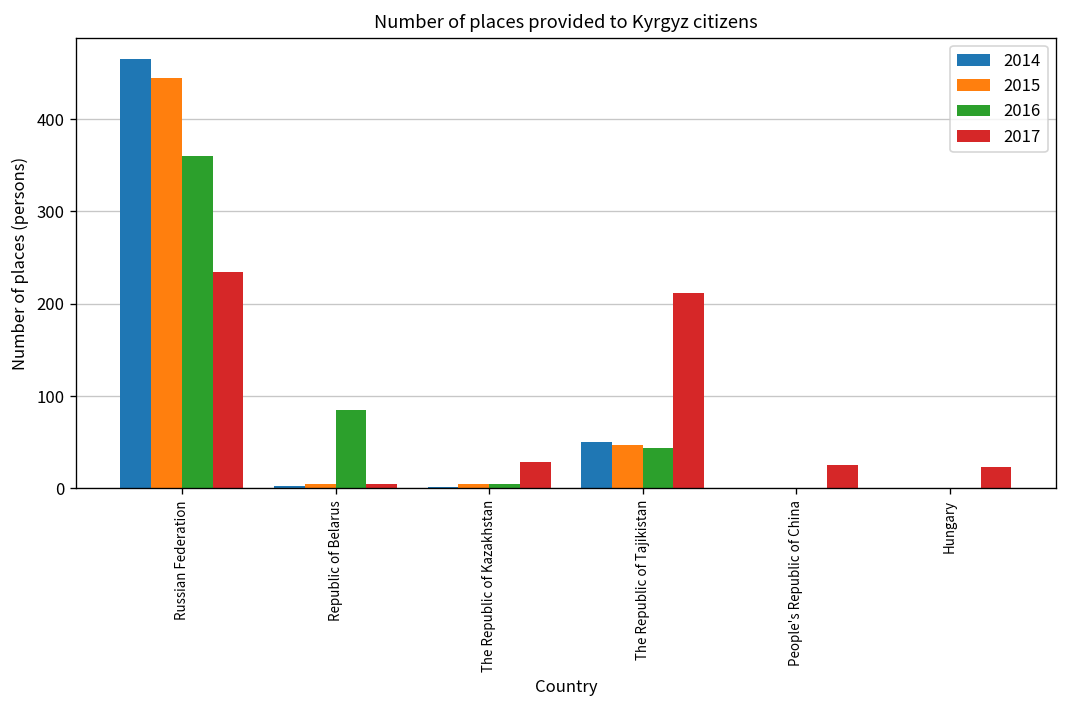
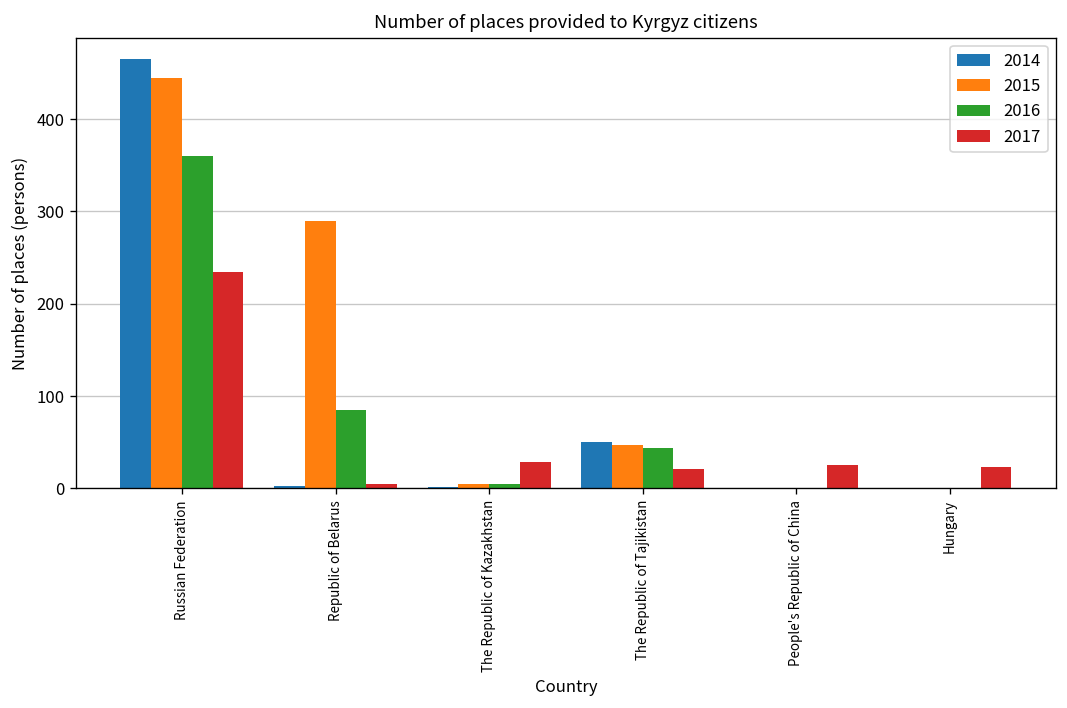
  {
    "2014": {
      "Russian Federation": 470,
      "The Republic of Tajikistan": 50,
      "People's Republic of China": 0,
      "Hungary": 0
    },
    "2015": {
      "Russian Federation": 450,
-     "Republic of Belarus": 10,
+     "Republic of Belarus": 290,
      "The Republic of Kazakhstan": 10,
      "The Republic of Tajikistan": 50,
      "People's Republic of China": 0,
      "Hungary": 0
    },
    "2016": {
      "Russian Federation": 360,
      "Republic of Belarus": 90,
      "The Republic of Kazakhstan": 10,
      "The Republic of Tajikistan": 40,
      "People's Republic of China": 0,
      "Hungary": 0
    },
    "2017": {
      "Russian Federation": 230,
      "Republic of Belarus": 10,
      "The Republic of Kazakhstan": 30,
-     "The Republic of Tajikistan": 210,
+     "The Republic of Tajikistan": 20,
      "People's Republic of China": 30,
      "Hungary": 20
    }
  }
